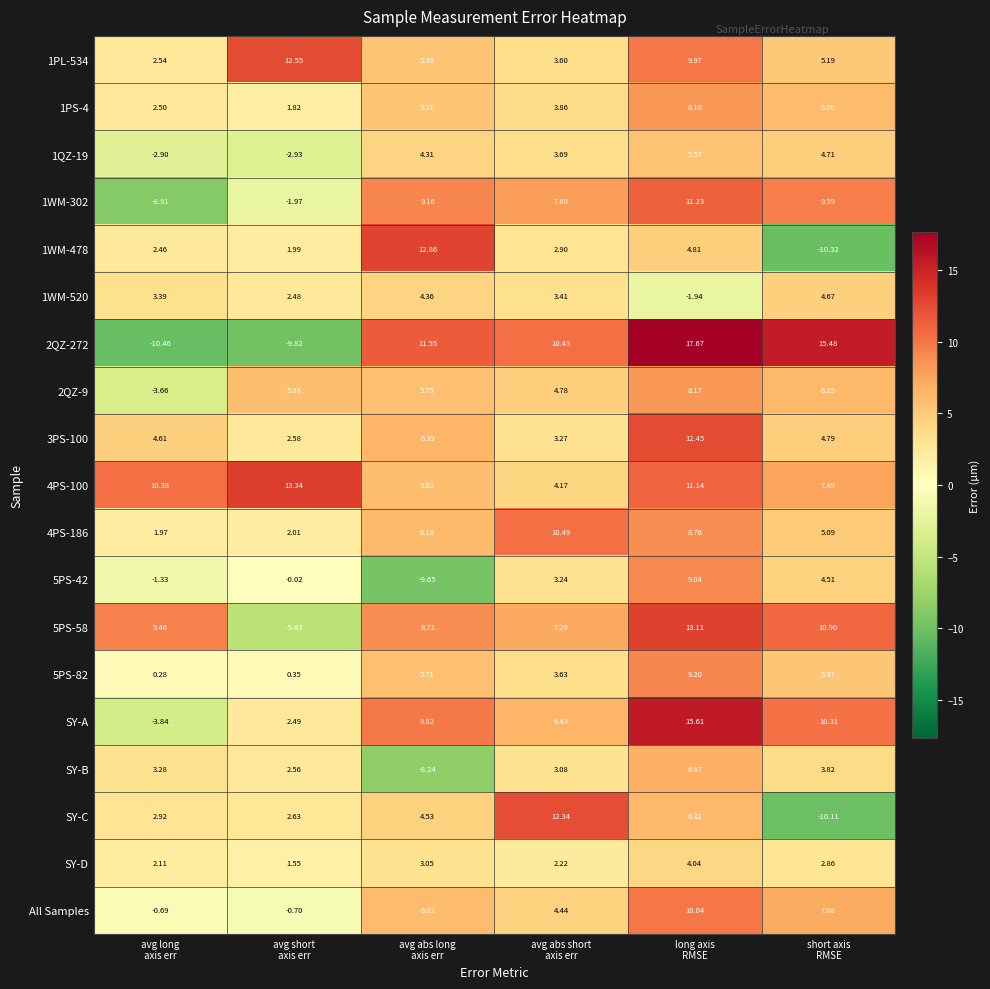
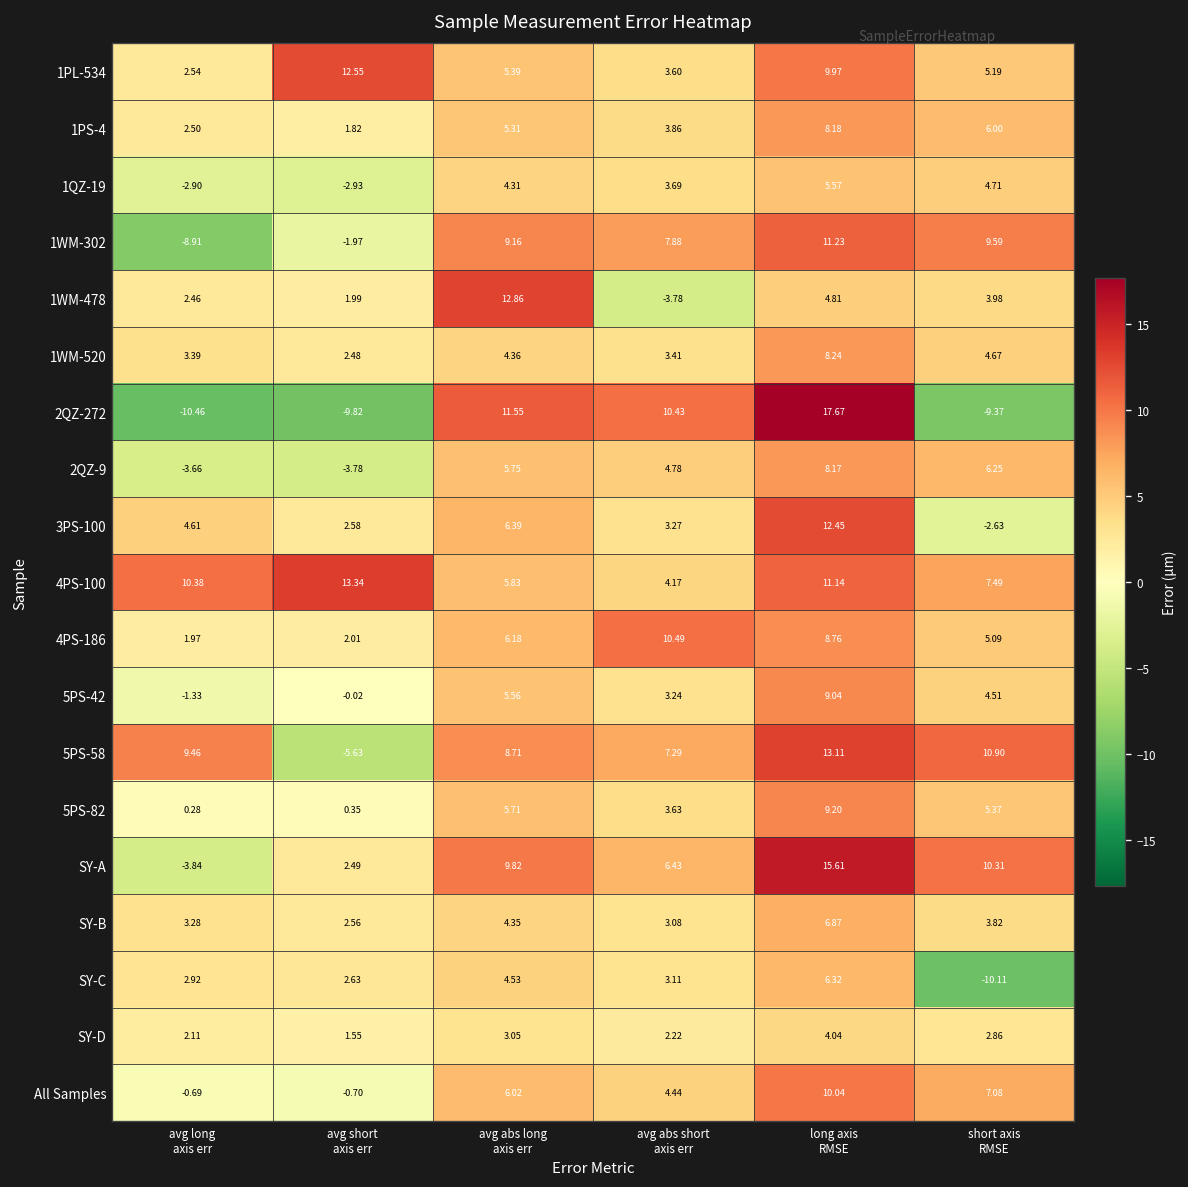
  {
    "1PL-534": {
      "avg long axis err": 2.54,
      "avg short axis err": 12.55,
      "avg abs long axis err": 5.39,
      "avg abs short axis err": 3.60,
      "long axis RMSE": 9.97,
      "short axis RMSE": 5.19
    },
    "1PS-4": {
      "avg long axis err": 2.50,
      "avg short axis err": 1.82,
      "avg abs long axis err": 5.31,
      "avg abs short axis err": 3.86,
      "long axis RMSE": 8.18,
      "short axis RMSE": 6.00
    },
    "1QZ-19": {
      "avg long axis err": -2.90,
      "avg short axis err": -2.93,
      "avg abs long axis err": 4.31,
      "avg abs short axis err": 3.69,
      "long axis RMSE": 5.57,
      "short axis RMSE": 4.71
    },
    "1WM-302": {
      "avg long axis err": -8.91,
      "avg short axis err": -1.97,
      "avg abs long axis err": 9.16,
      "avg abs short axis err": 7.88,
      "long axis RMSE": 11.23,
      "short axis RMSE": 9.59
    },
    "1WM-478": {
      "avg long axis err": 2.46,
      "avg short axis err": 1.99,
      "avg abs long axis err": 12.86,
-     "avg abs short axis err": 2.90,
+     "avg abs short axis err": -3.78,
      "long axis RMSE": 4.81,
-     "short axis RMSE": -10.32
+     "short axis RMSE": 3.98
    },
    "1WM-520": {
      "avg long axis err": 3.39,
      "avg short axis err": 2.48,
      "avg abs long axis err": 4.36,
      "avg abs short axis err": 3.41,
-     "long axis RMSE": -1.94,
+     "long axis RMSE": 8.24,
      "short axis RMSE": 4.67
    },
    "2QZ-272": {
      "avg long axis err": -10.46,
      "avg short axis err": -9.82,
      "avg abs long axis err": 11.55,
      "avg abs short axis err": 10.43,
      "long axis RMSE": 17.67,
-     "short axis RMSE": 15.48
+     "short axis RMSE": -9.37
    },
    "2QZ-9": {
      "avg long axis err": -3.66,
-     "avg short axis err": 5.88,
+     "avg short axis err": -3.78,
      "avg abs long axis err": 5.75,
      "avg abs short axis err": 4.78,
      "long axis RMSE": 8.17,
      "short axis RMSE": 6.25
    },
    "3PS-100": {
      "avg long axis err": 4.61,
      "avg short axis err": 2.58,
      "avg abs long axis err": 6.39,
      "avg abs short axis err": 3.27,
      "long axis RMSE": 12.45,
-     "short axis RMSE": 4.79
+     "short axis RMSE": -2.63
    },
    "4PS-100": {
      "avg long axis err": 10.38,
      "avg short axis err": 13.34,
      "avg abs long axis err": 5.83,
      "avg abs short axis err": 4.17,
      "long axis RMSE": 11.14,
      "short axis RMSE": 7.49
    },
    "4PS-186": {
      "avg long axis err": 1.97,
      "avg short axis err": 2.01,
      "avg abs long axis err": 6.18,
      "avg abs short axis err": 10.49,
      "long axis RMSE": 8.76,
      "short axis RMSE": 5.09
    },
    "5PS-42": {
      "avg long axis err": -1.33,
      "avg short axis err": -0.02,
-     "avg abs long axis err": -9.65,
+     "avg abs long axis err": 5.56,
      "avg abs short axis err": 3.24,
      "long axis RMSE": 9.04,
      "short axis RMSE": 4.51
    },
    "5PS-58": {
      "avg long axis err": 9.46,
      "avg short axis err": -5.63,
      "avg abs long axis err": 8.71,
      "avg abs short axis err": 7.29,
      "long axis RMSE": 13.11,
      "short axis RMSE": 10.90
    },
    "5PS-82": {
      "avg long axis err": 0.28,
      "avg short axis err": 0.35,
      "avg abs long axis err": 5.71,
      "avg abs short axis err": 3.63,
      "long axis RMSE": 9.20,
      "short axis RMSE": 5.37
    },
    "SY-A": {
      "avg long axis err": -3.84,
      "avg short axis err": 2.49,
      "avg abs long axis err": 9.82,
      "avg abs short axis err": 6.43,
      "long axis RMSE": 15.61,
      "short axis RMSE": 10.31
    },
    "SY-B": {
      "avg long axis err": 3.28,
      "avg short axis err": 2.56,
-     "avg abs long axis err": -8.24,
+     "avg abs long axis err": 4.35,
      "avg abs short axis err": 3.08,
      "long axis RMSE": 6.87,
      "short axis RMSE": 3.82
    },
    "SY-C": {
      "avg long axis err": 2.92,
      "avg short axis err": 2.63,
      "avg abs long axis err": 4.53,
-     "avg abs short axis err": 12.34,
+     "avg abs short axis err": 3.11,
      "long axis RMSE": 6.32,
      "short axis RMSE": -10.11
    },
    "SY-D": {
      "avg long axis err": 2.11,
      "avg short axis err": 1.55,
      "avg abs long axis err": 3.05,
      "avg abs short axis err": 2.22,
      "long axis RMSE": 4.04,
      "short axis RMSE": 2.86
    },
    "All Samples": {
      "avg long axis err": -0.69,
      "avg short axis err": -0.70,
      "avg abs long axis err": 6.02,
      "avg abs short axis err": 4.44,
      "long axis RMSE": 10.04,
      "short axis RMSE": 7.08
    }
  }
